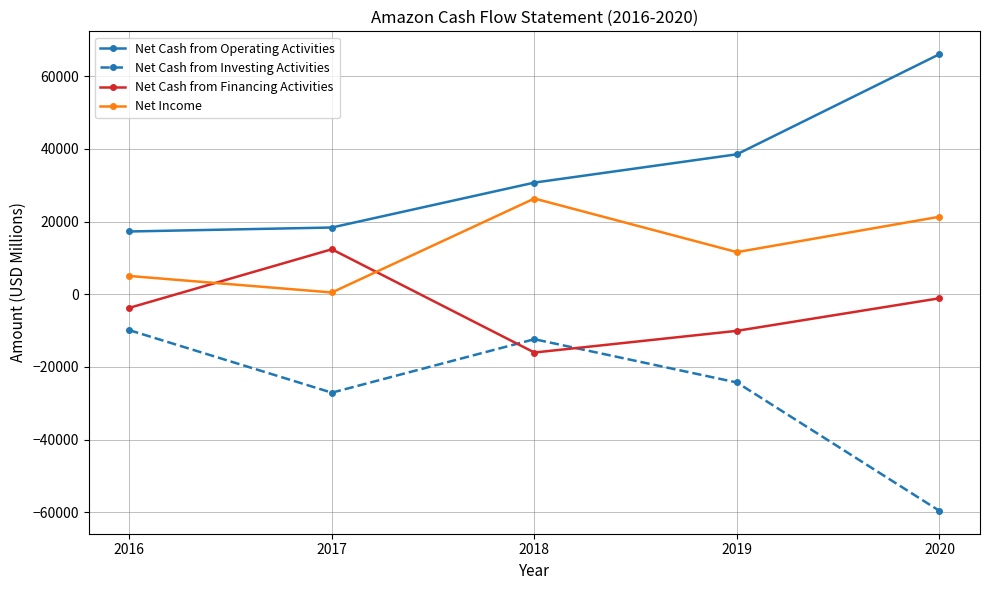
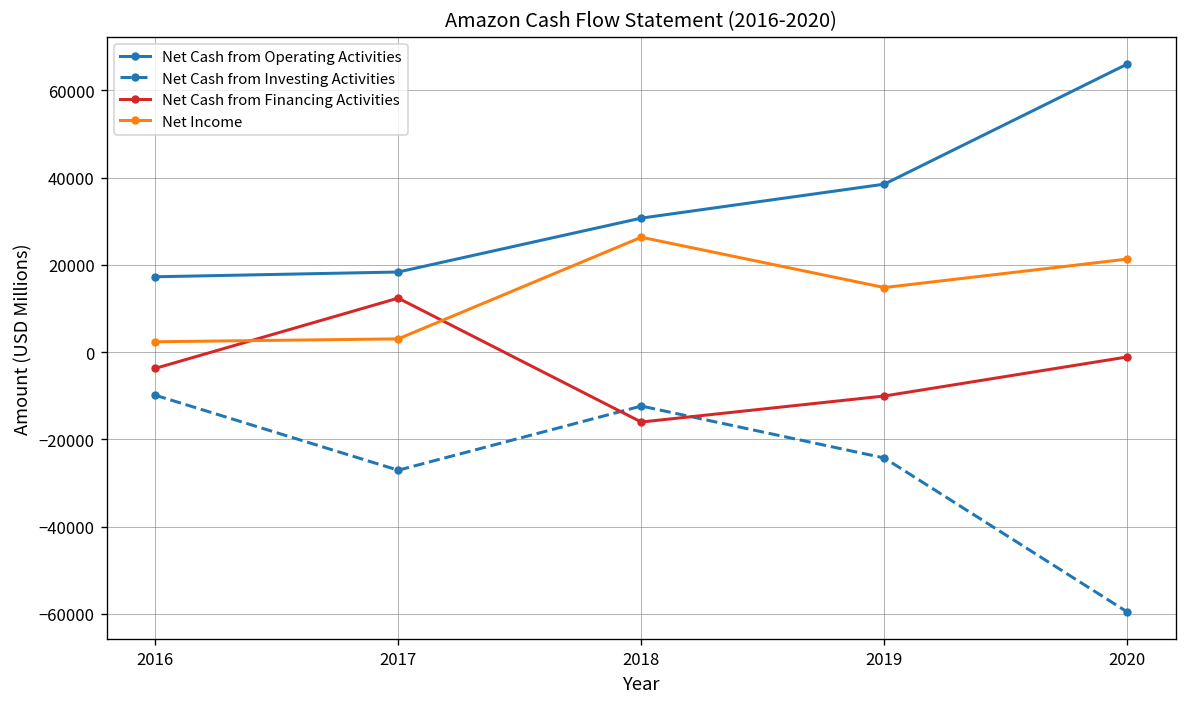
  {
    "Net Cash from Financing Activities": {
      "2016": -4000,
      "2017": 12000,
      "2018": -16000,
      "2019": -10000,
      "2020": -1000
    },
    "Net Income": {
-     "2016": 5000,
-     "2017": 0,
+     "2016": 2000,
+     "2017": 3000,
      "2018": 26000,
-     "2019": 12000,
+     "2019": 15000,
      "2020": 21000
    }
  }
